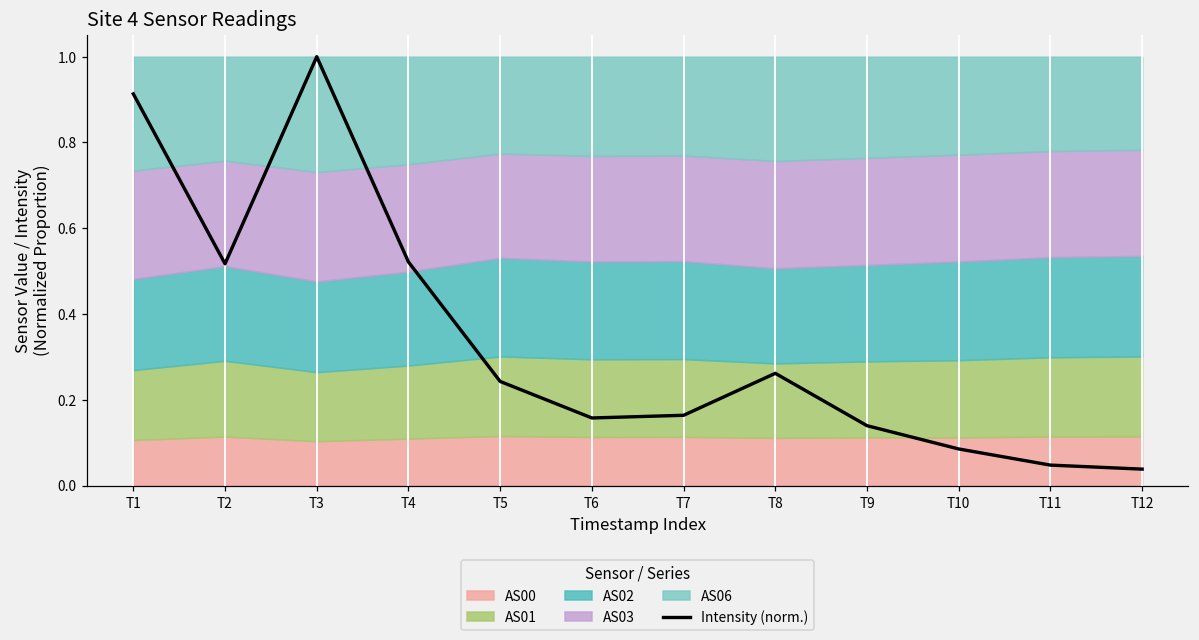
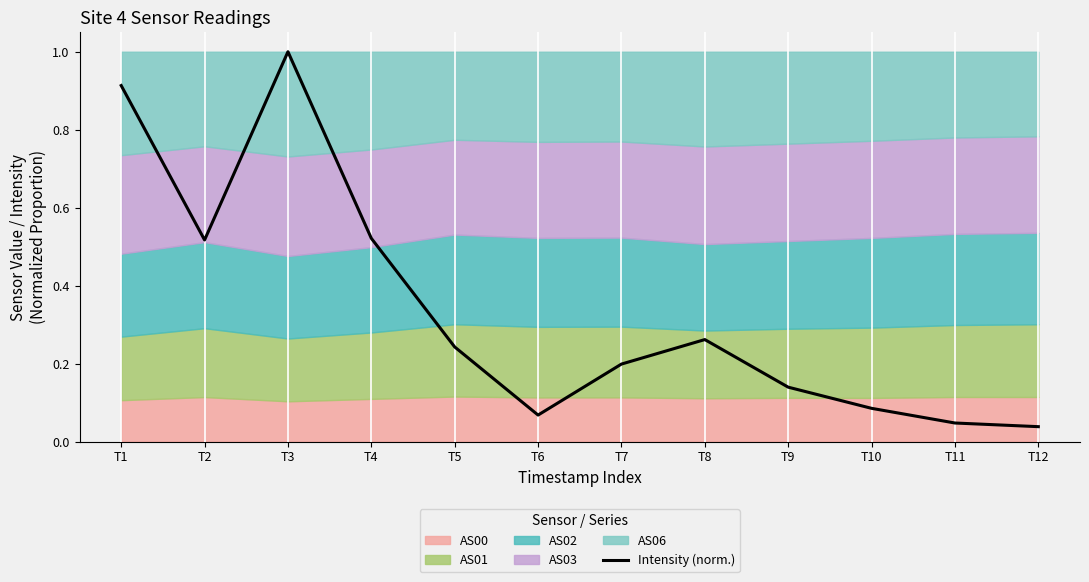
  {
    "AS00": {
      "T1": 0.11,
      "T2": 0.11,
      "T3": 0.10,
      "T4": 0.11,
      "T5": 0.12,
      "T6": 0.11,
      "T7": 0.11,
      "T8": 0.11,
      "T9": 0.11,
      "T10": 0.11,
      "T11": 0.11,
      "T12": 0.11
    },
    "AS01": {
      "T1": 0.16,
      "T2": 0.18,
      "T3": 0.16,
      "T4": 0.17,
      "T5": 0.19,
      "T6": 0.18,
      "T7": 0.18,
      "T8": 0.17,
      "T9": 0.18,
      "T10": 0.18,
      "T11": 0.18,
      "T12": 0.19
    },
    "AS03": {
      "T1": 0.25,
      "T2": 0.25,
      "T3": 0.26,
      "T4": 0.25,
      "T5": 0.24,
      "T6": 0.25,
      "T7": 0.25,
      "T8": 0.25,
      "T9": 0.25,
      "T10": 0.25,
      "T11": 0.25,
      "T12": 0.25
    },
    "Intensity (norm.)": {
      "T1": 0.91,
      "T4": 0.52,
      "T5": 0.24,
-     "T6": 0.16,
-     "T7": 0.16,
+     "T6": 0.07,
+     "T7": 0.20,
      "T8": 0.26,
      "T9": 0.14,
      "T10": 0.09,
      "T11": 0.05,
      "T12": 0.04
    }
  }
